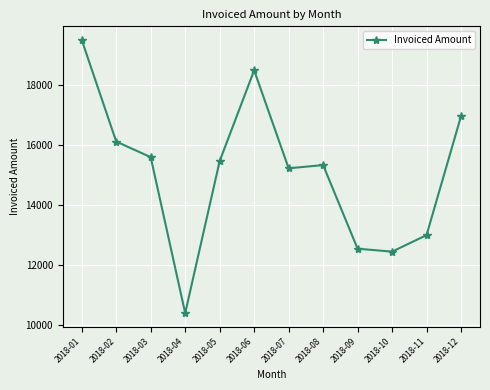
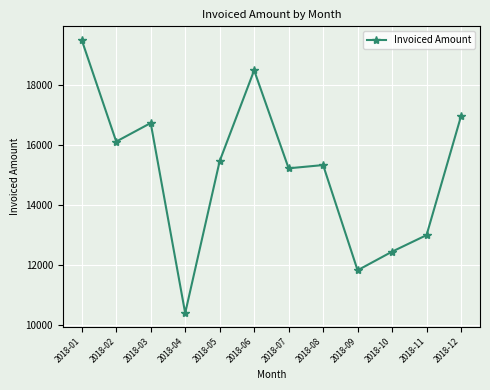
  {
    "2018-01": 19500,
    "2018-02": 16100,
-   "2018-03": 15600,
+   "2018-03": 16700,
    "2018-04": 10400,
    "2018-05": 15500,
    "2018-06": 18500,
    "2018-07": 15200,
    "2018-08": 15300,
-   "2018-09": 12600,
+   "2018-09": 11800,
    "2018-10": 12500,
    "2018-11": 13000,
    "2018-12": 17000
  }
